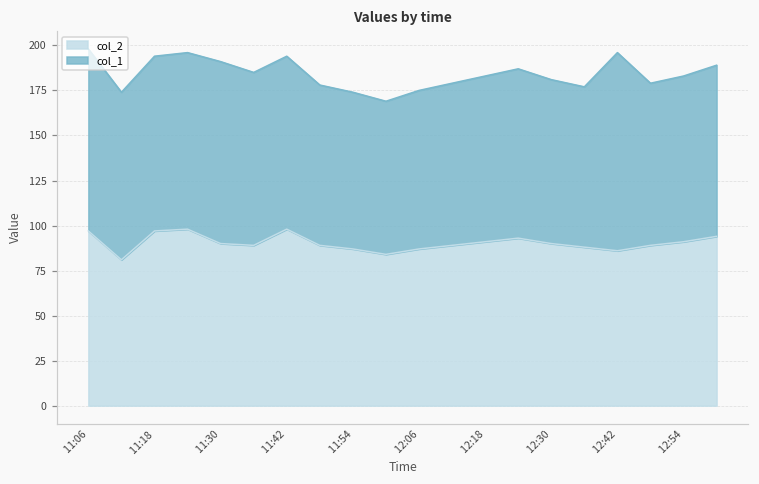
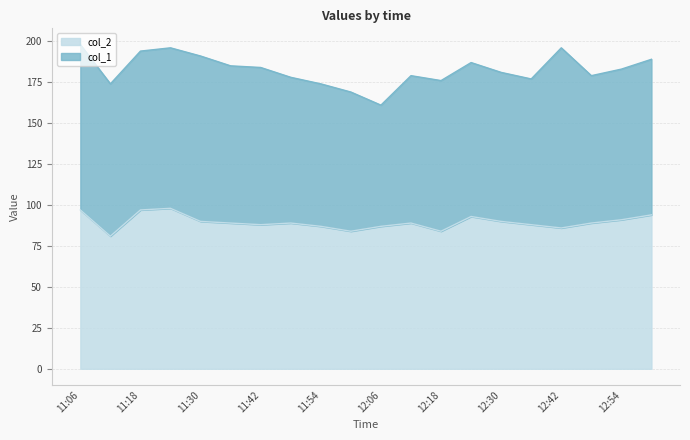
  {
    "col_2": {
      "11:06": 97,
      "11:18": 97,
      "11:30": 90,
-     "11:42": 98,
+     "11:42": 88,
      "11:54": 87,
      "12:06": 87,
-     "12:18": 91,
+     "12:18": 84,
      "12:30": 90,
      "12:42": 86,
      "12:54": 91
    },
    "col_1": {
      "11:18": 97,
      "11:30": 101,
      "11:42": 96,
      "11:54": 87,
-     "12:06": 88,
+     "12:06": 74,
      "12:18": 92,
      "12:30": 91,
      "12:42": 110,
      "12:54": 92
    }
  }
